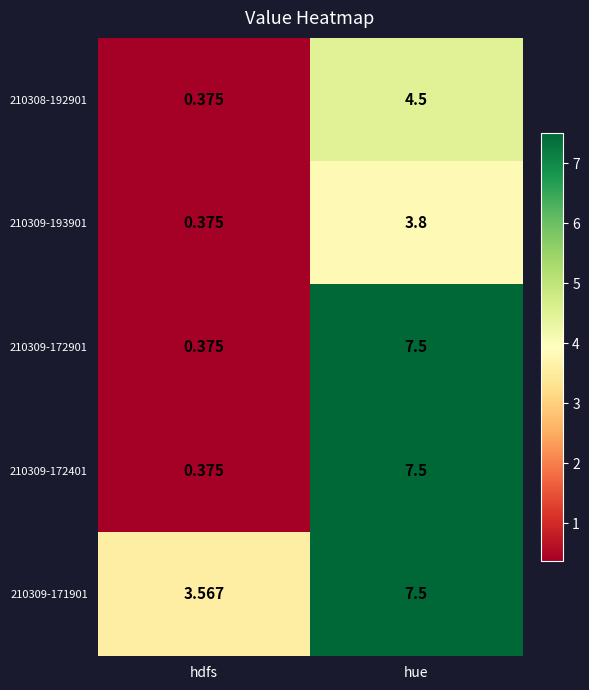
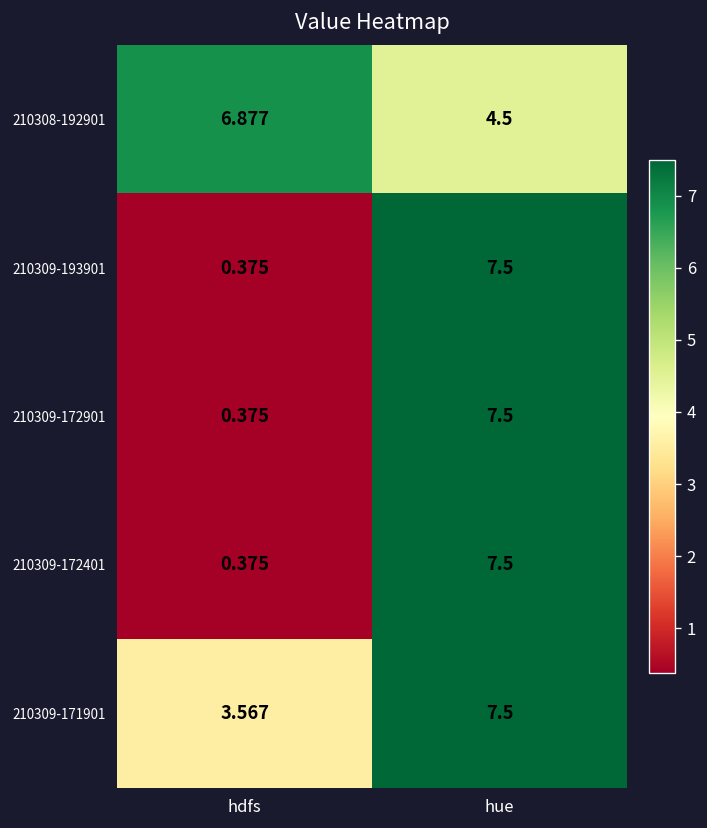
  {
    "210308-192901": {
-     "hdfs": 0.375,
+     "hdfs": 6.877,
      "hue": 4.5
    },
    "210309-193901": {
      "hdfs": 0.375,
-     "hue": 3.8
+     "hue": 7.5
    },
    "210309-172901": {
      "hdfs": 0.375,
      "hue": 7.5
    },
    "210309-172401": {
      "hdfs": 0.375,
      "hue": 7.5
    },
    "210309-171901": {
      "hdfs": 3.567,
      "hue": 7.5
    }
  }
